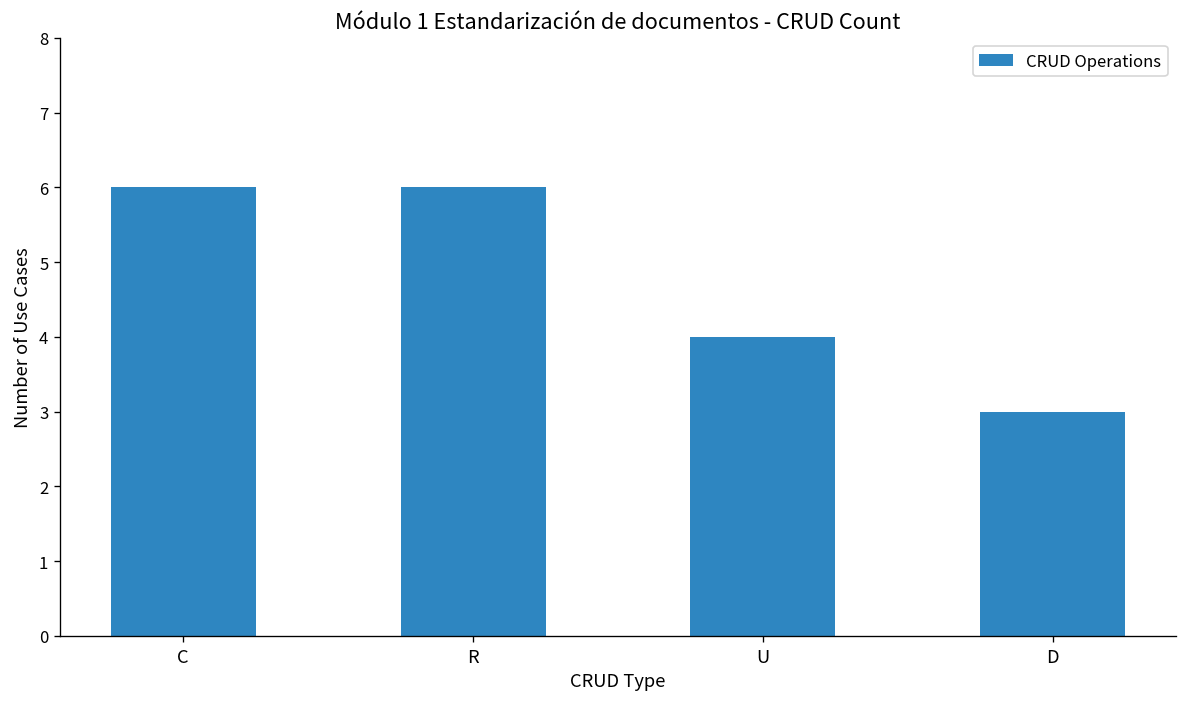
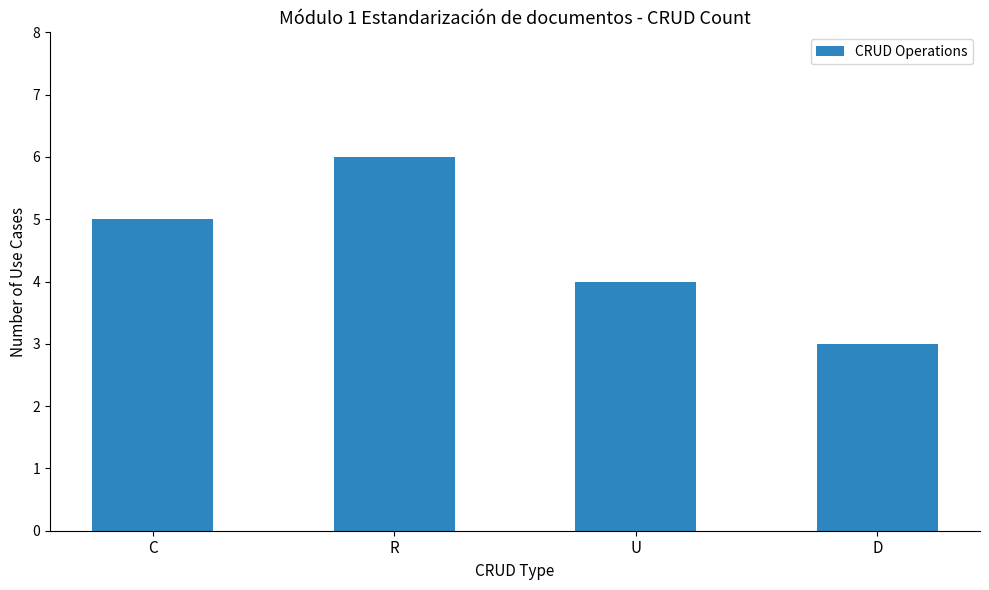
  {
-   "C": 6,
+   "C": 5,
    "R": 6,
    "U": 4,
    "D": 3
  }
